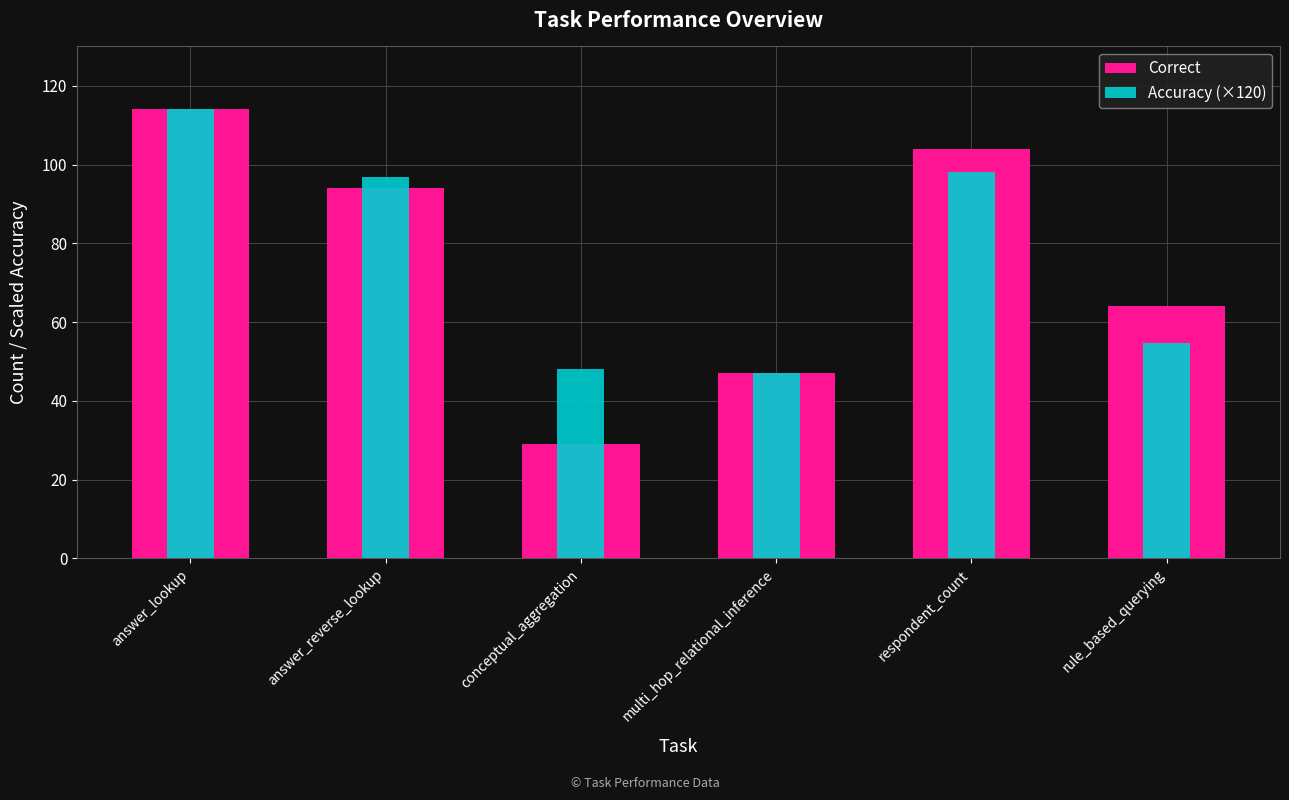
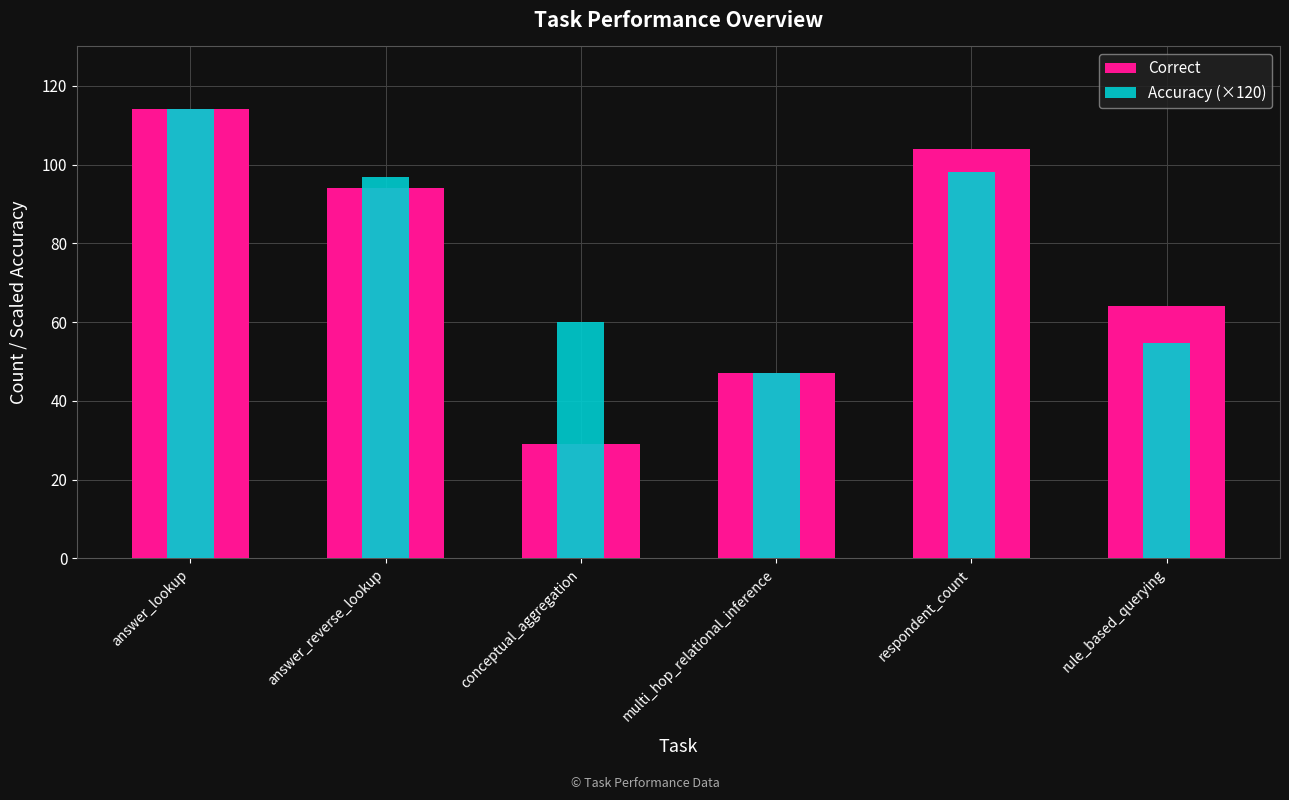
  {
    "Correct": {
      "answer_lookup": 114,
      "multi_hop_relational_inference": 47,
      "respondent_count": 104,
      "rule_based_querying": 64
    },
    "Accuracy (×120)": {
      "answer_lookup": 114,
      "answer_reverse_lookup": 97,
-     "conceptual_aggregation": 48,
+     "conceptual_aggregation": 60,
      "multi_hop_relational_inference": 47
    }
  }
